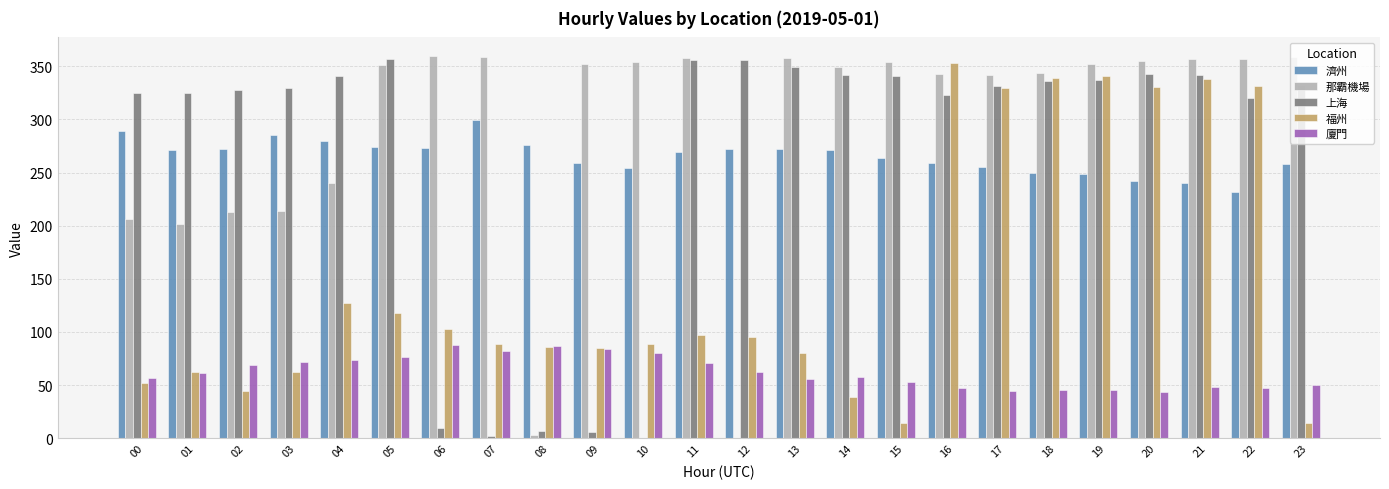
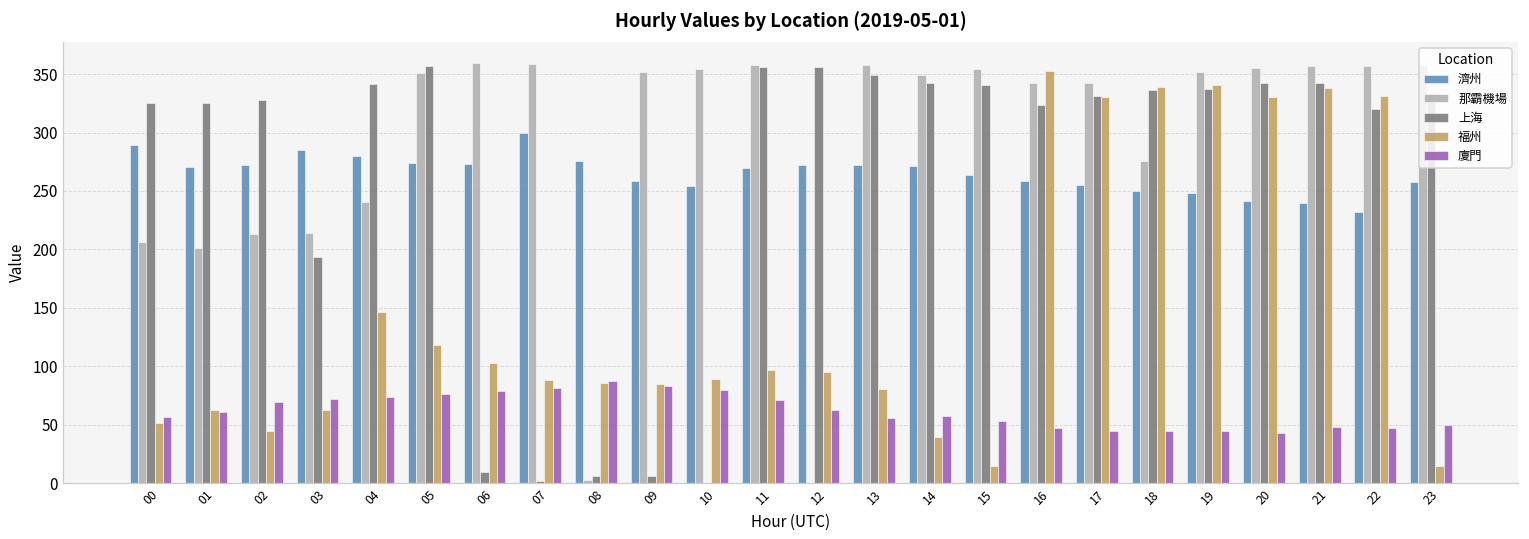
  {
    "濟州": {
      "00": 289,
      "01": 271,
      "02": 273,
      "03": 285,
      "04": 280,
      "05": 274,
      "06": 273,
      "07": 299,
      "08": 276,
      "09": 259,
      "10": 254,
      "11": 269,
      "12": 272,
      "13": 272,
      "14": 271,
      "15": 263,
      "16": 259,
      "17": 255,
      "18": 250,
      "19": 248,
      "20": 242,
      "21": 240,
      "22": 232,
      "23": 258
    },
    "那霸機場": {
      "00": 206,
      "01": 201,
      "02": 213,
      "03": 214,
      "04": 241,
      "05": 351,
      "06": 359,
      "07": 358,
      "08": 3,
      "09": 352,
      "10": 354,
      "11": 358,
      "13": 358,
      "14": 350,
      "15": 354,
      "16": 343,
      "17": 342,
-     "18": 344,
+     "18": 275,
      "19": 352,
      "20": 355,
      "21": 357,
      "22": 357
    },
    "上海": {
      "00": 325,
      "01": 325,
      "02": 328,
-     "03": 330,
+     "03": 193,
      "04": 341,
      "05": 357,
      "06": 10,
      "08": 6,
      "09": 6,
      "11": 356,
      "12": 356,
      "13": 350,
      "14": 342,
      "15": 341,
      "16": 323,
      "17": 332,
      "18": 336,
      "19": 338,
      "20": 342,
      "21": 342,
      "22": 321
    },
    "福州": {
      "00": 52,
      "01": 62,
      "02": 45,
      "03": 62,
-     "04": 127,
+     "04": 146,
      "05": 118,
      "06": 103,
      "07": 88,
      "08": 86,
      "09": 85,
      "10": 89,
      "11": 97,
      "12": 95,
      "13": 80,
      "14": 39,
      "15": 14,
      "16": 353,
      "17": 330,
      "18": 339,
      "19": 341,
      "20": 330,
      "21": 338,
      "22": 331,
      "23": 14
    },
    "廈門": {
      "00": 56,
      "01": 61,
      "02": 69,
      "03": 72,
      "04": 74,
      "05": 76,
-     "06": 87,
+     "06": 78,
      "07": 82,
      "08": 87,
      "09": 83,
      "10": 80,
      "11": 71,
      "12": 62,
      "13": 56,
      "14": 57,
      "15": 53,
      "16": 47,
      "17": 44,
      "18": 45,
      "19": 45,
      "20": 43,
      "21": 48,
      "22": 47,
      "23": 50
    }
  }
